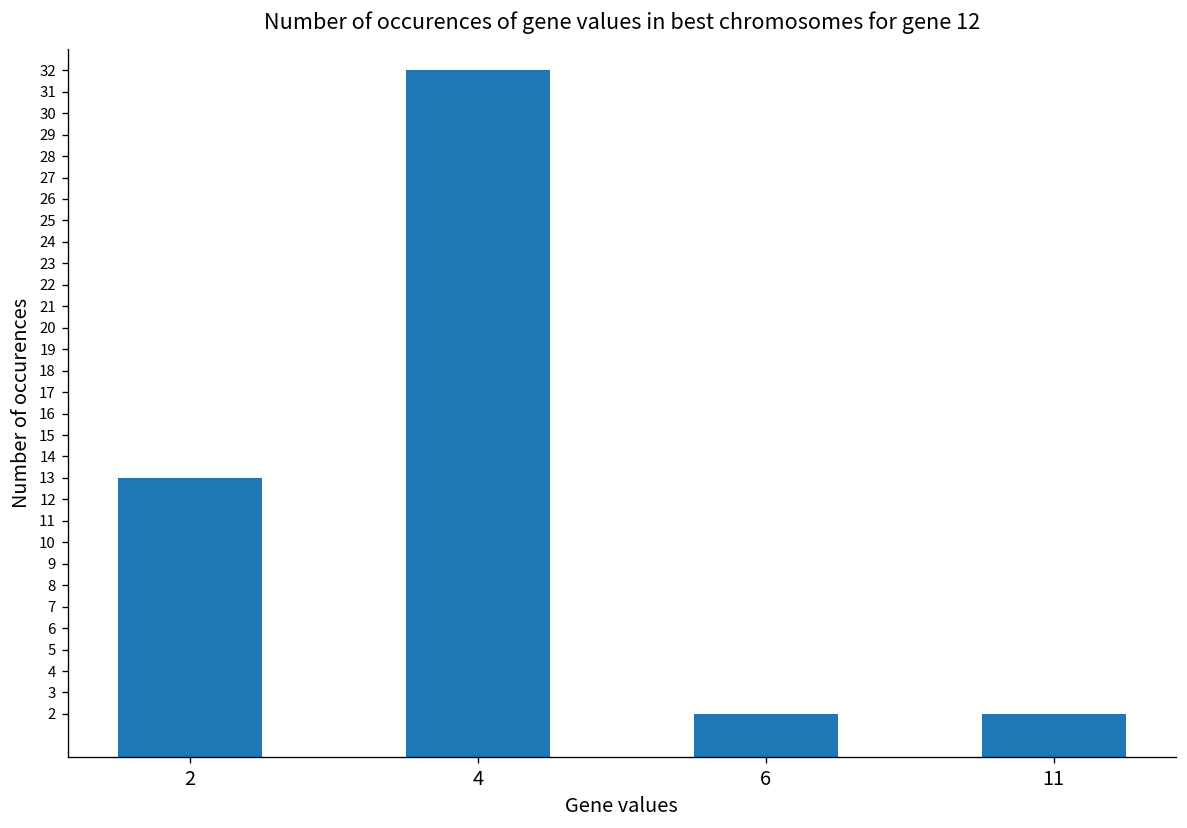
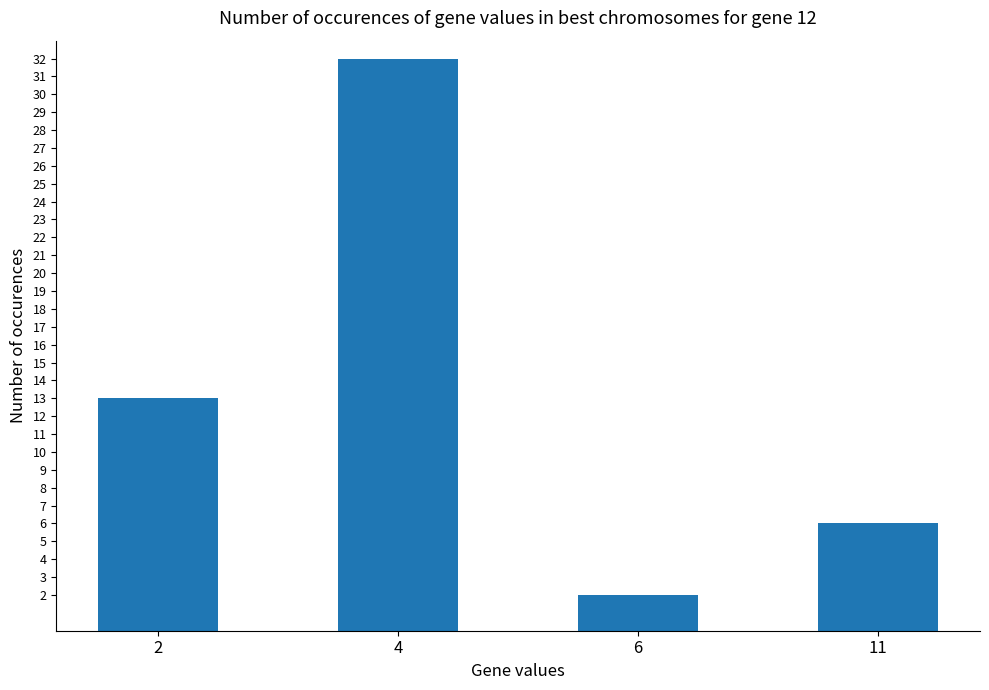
  {
    "2": 13,
    "4": 32,
    "6": 2,
-   "11": 2
+   "11": 6
  }
